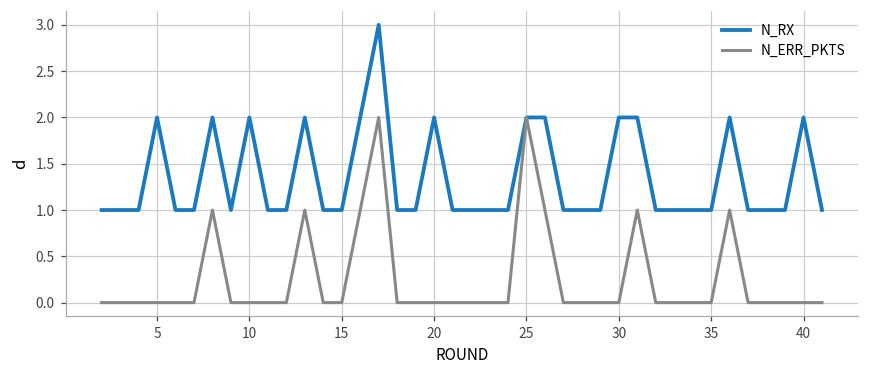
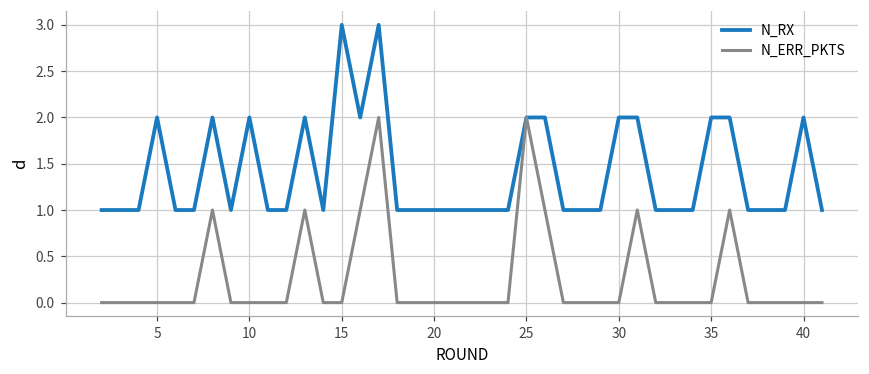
  {
    "N_RX": {
      "5": 2,
      "10": 2,
-     "15": 1,
-     "20": 2,
+     "15": 3,
+     "20": 1,
      "30": 2,
-     "35": 1,
+     "35": 2,
      "40": 2
    },
    "N_ERR_PKTS": {
      "5": 0,
      "10": 0,
      "15": 0,
      "20": 0,
      "30": 0,
      "35": 0,
      "40": 0
    }
  }
